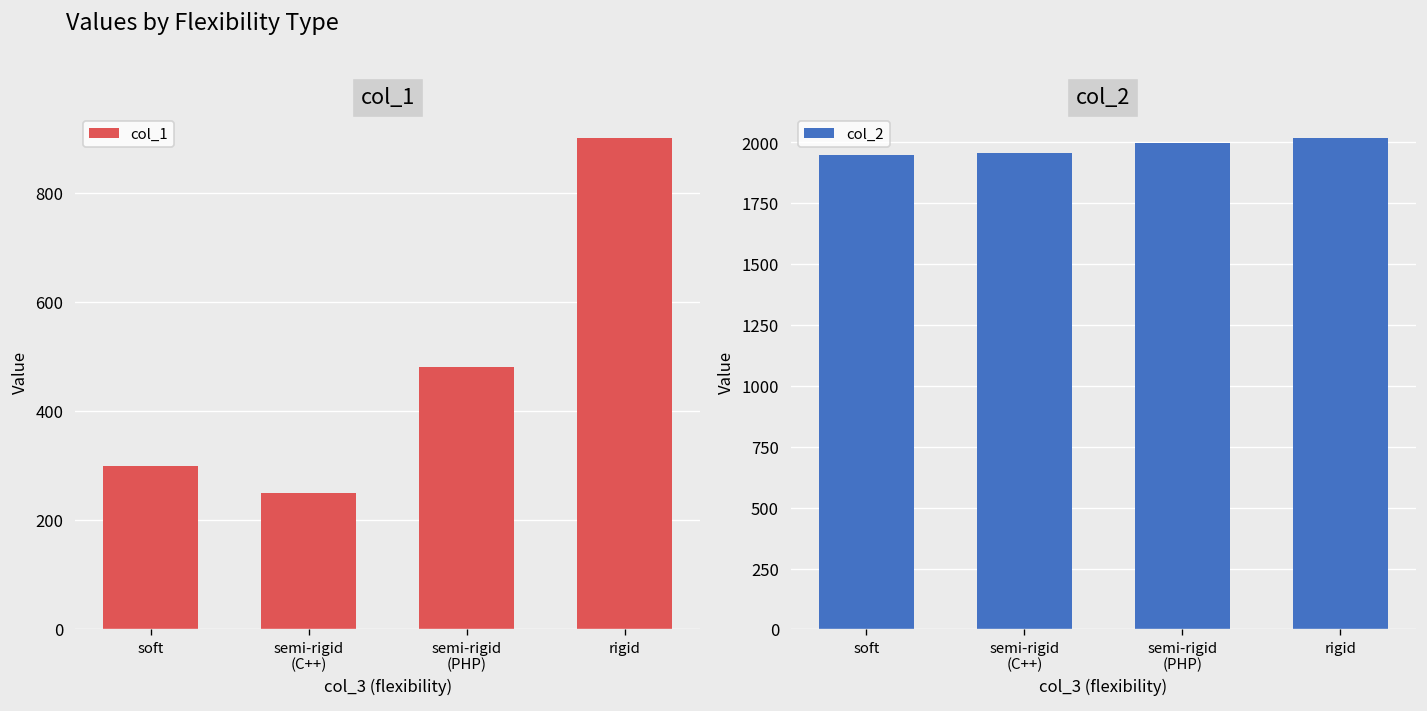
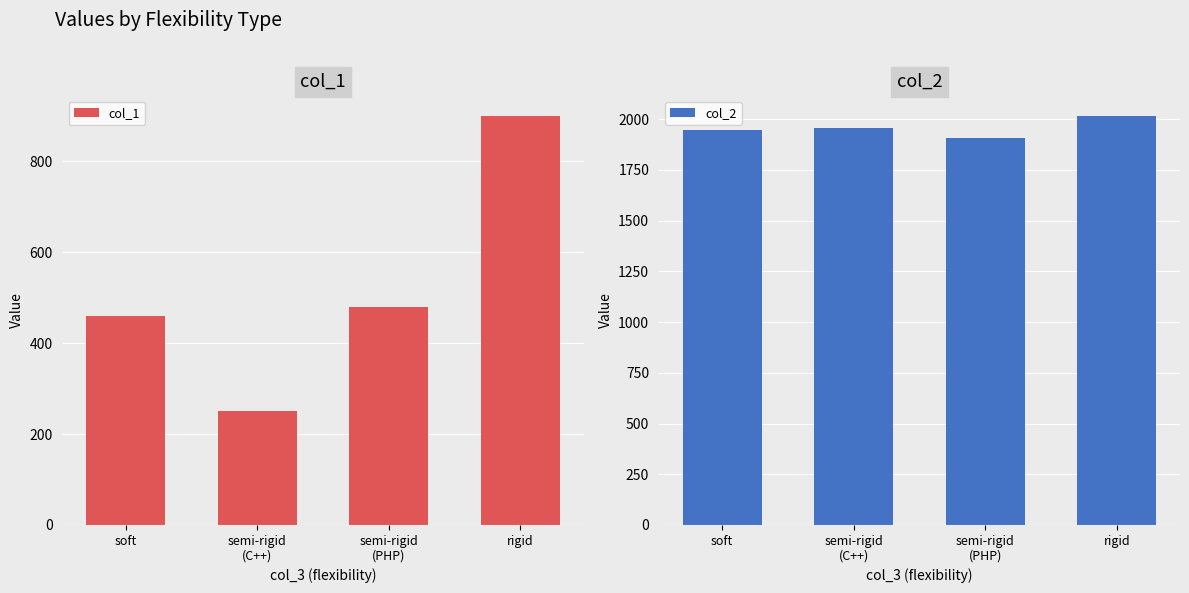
  {
    "col_1": {
-     "soft": 300,
+     "soft": 460,
      "semi-rigid (C++)": 250,
      "semi-rigid (PHP)": 480,
      "rigid": 900
    },
    "col_2": {
      "soft": 1950,
      "semi-rigid (C++)": 1960,
-     "semi-rigid (PHP)": 2000,
+     "semi-rigid (PHP)": 1910,
      "rigid": 2020
    }
  }
